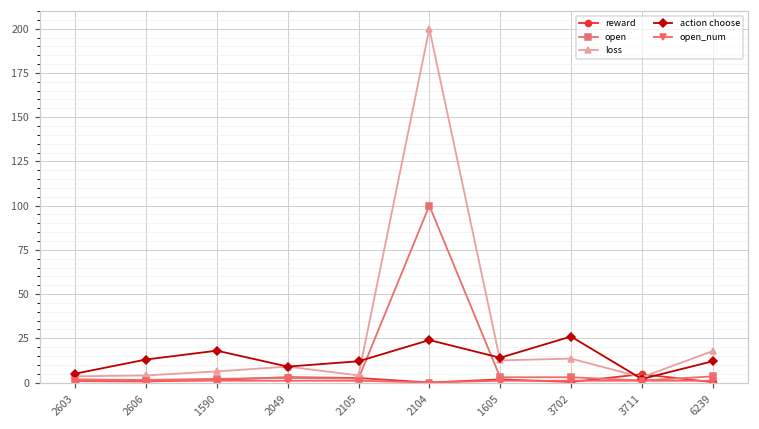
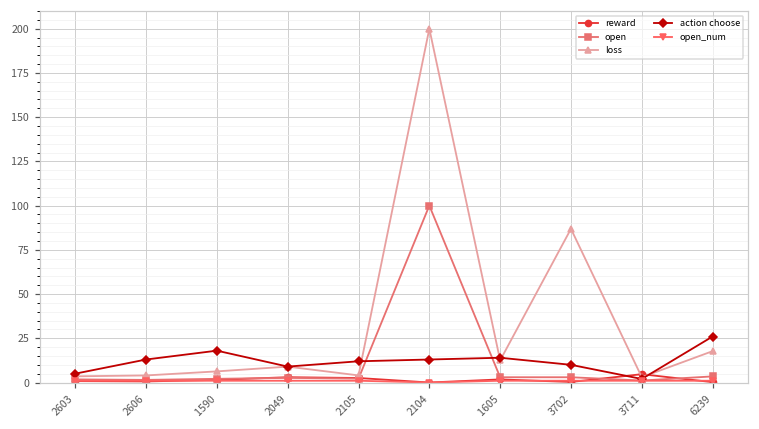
  {
    "reward": {
      "3711": 5
    },
    "loss": {
      "2606": 4,
      "1590": 6,
      "2104": 200,
-     "3702": 14,
+     "3702": 87,
      "6239": 18
    },
    "action choose": {
      "2606": 13,
      "1590": 18,
      "2105": 12,
-     "2104": 24,
-     "3702": 26,
-     "6239": 12
+     "2104": 13,
+     "3702": 10,
+     "6239": 26
    }
  }
